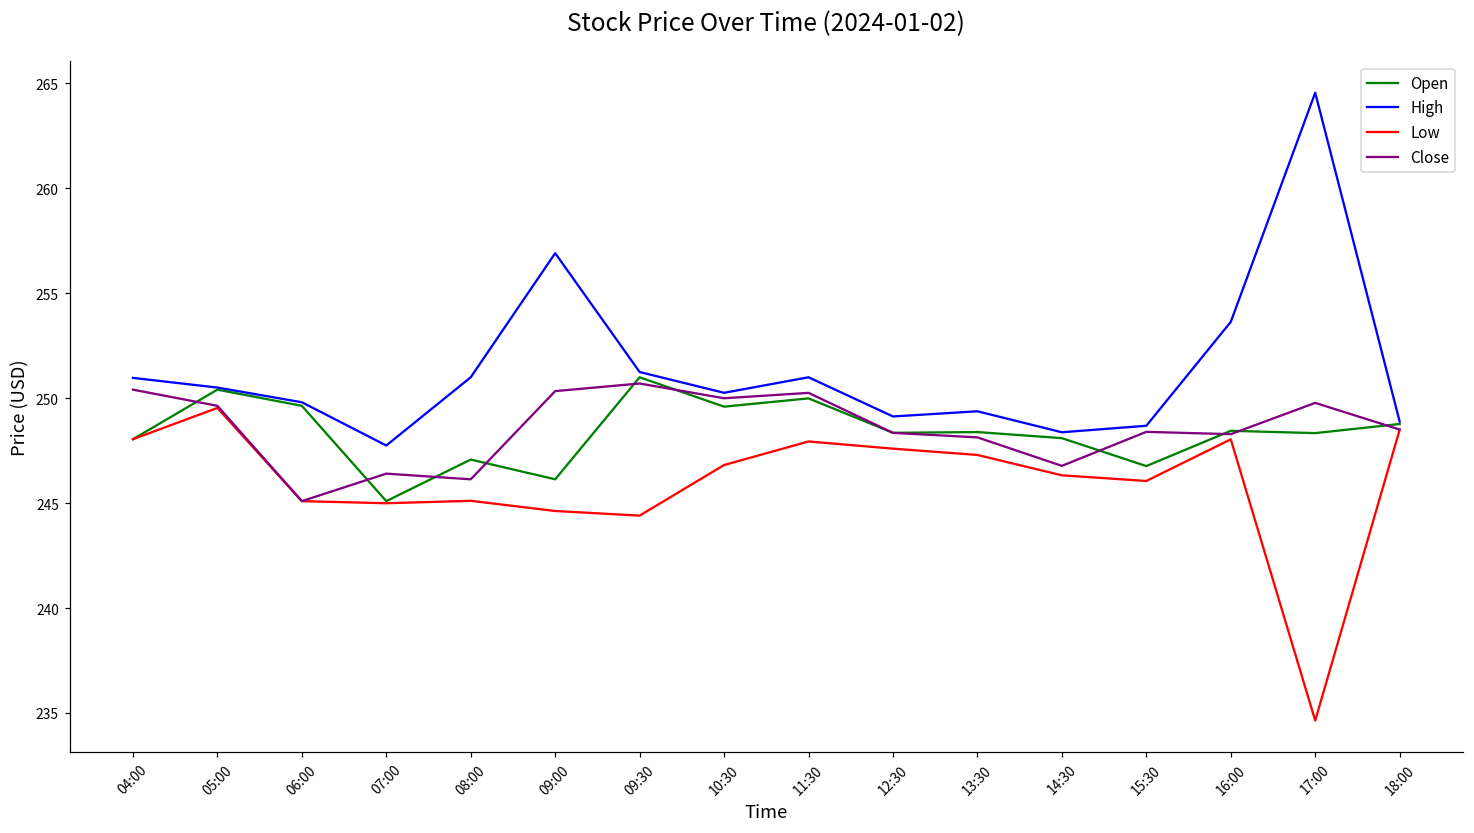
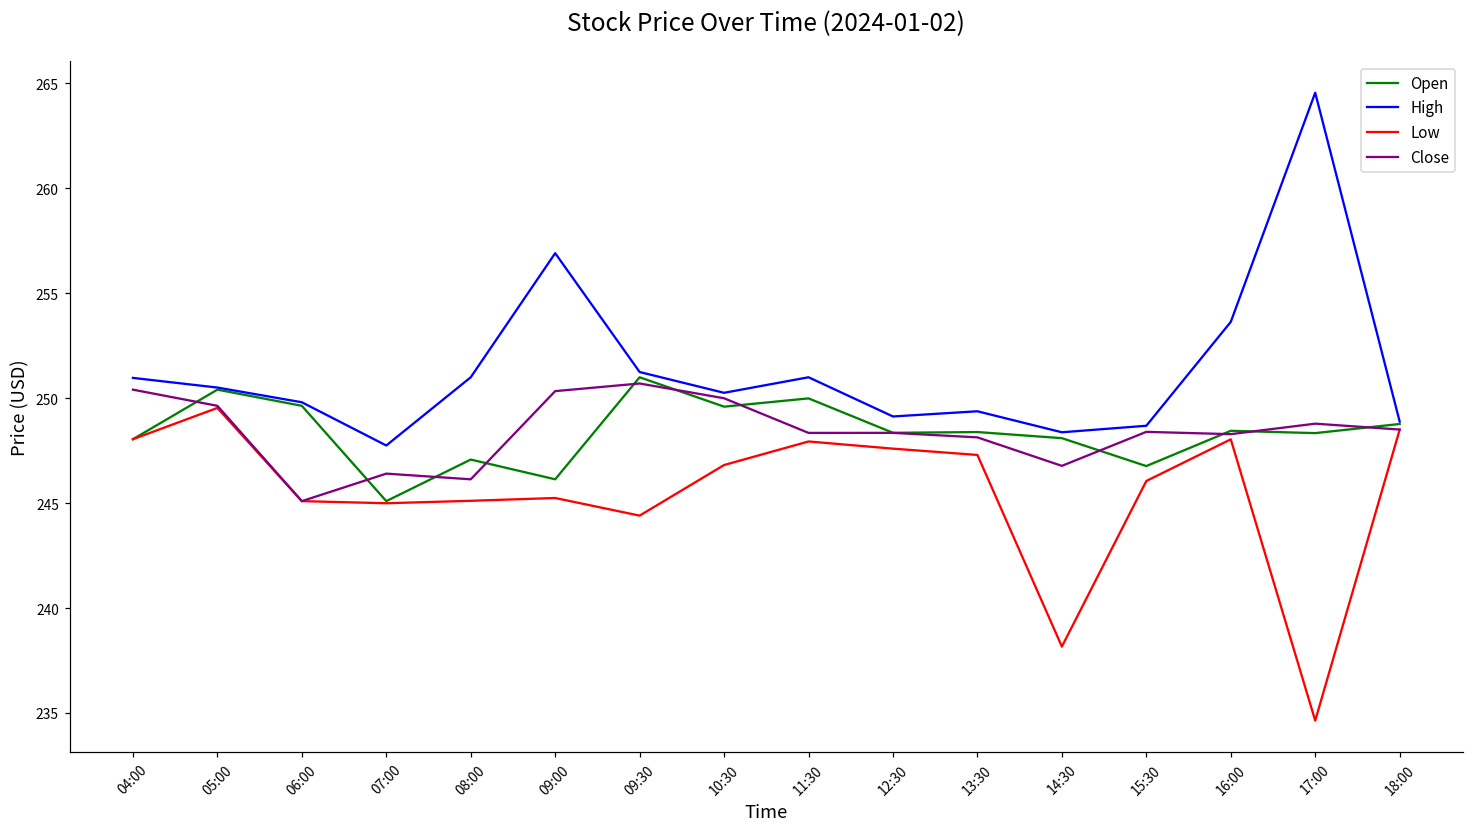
  {
    "Open": {
      "06:00": 249.6,
      "08:00": 247.1,
      "09:00": 246.1,
      "09:30": 251.0,
      "10:30": 249.6,
      "11:30": 250.0,
      "13:30": 248.4,
      "14:30": 248.1,
      "15:30": 246.8,
      "16:00": 248.5,
      "17:00": 248.3
    },
    "High": {
      "04:00": 251.0,
      "06:00": 249.8,
      "07:00": 247.8,
      "08:00": 251.0,
      "09:00": 256.9,
      "09:30": 251.3,
      "10:30": 250.3,
      "11:30": 251.0,
      "12:30": 249.1,
      "13:30": 249.4,
      "14:30": 248.4,
      "15:30": 248.7,
      "16:00": 253.6,
      "17:00": 264.6
    },
    "Low": {
      "08:00": 245.1,
-     "09:00": 244.6,
+     "09:00": 245.3,
      "09:30": 244.4,
      "10:30": 246.8,
      "11:30": 247.9,
      "12:30": 247.6,
      "13:30": 247.3,
-     "14:30": 246.3,
+     "14:30": 238.2,
      "15:30": 246.1,
      "16:00": 248.0,
      "17:00": 234.6
    },
    "Close": {
      "04:00": 250.4,
      "07:00": 246.4,
      "08:00": 246.1,
      "09:00": 250.3,
      "09:30": 250.7,
      "10:30": 250.0,
-     "11:30": 250.3,
+     "11:30": 248.4,
      "13:30": 248.1,
      "14:30": 246.8,
      "15:30": 248.4,
      "16:00": 248.3,
-     "17:00": 249.8
+     "17:00": 248.8
    }
  }
